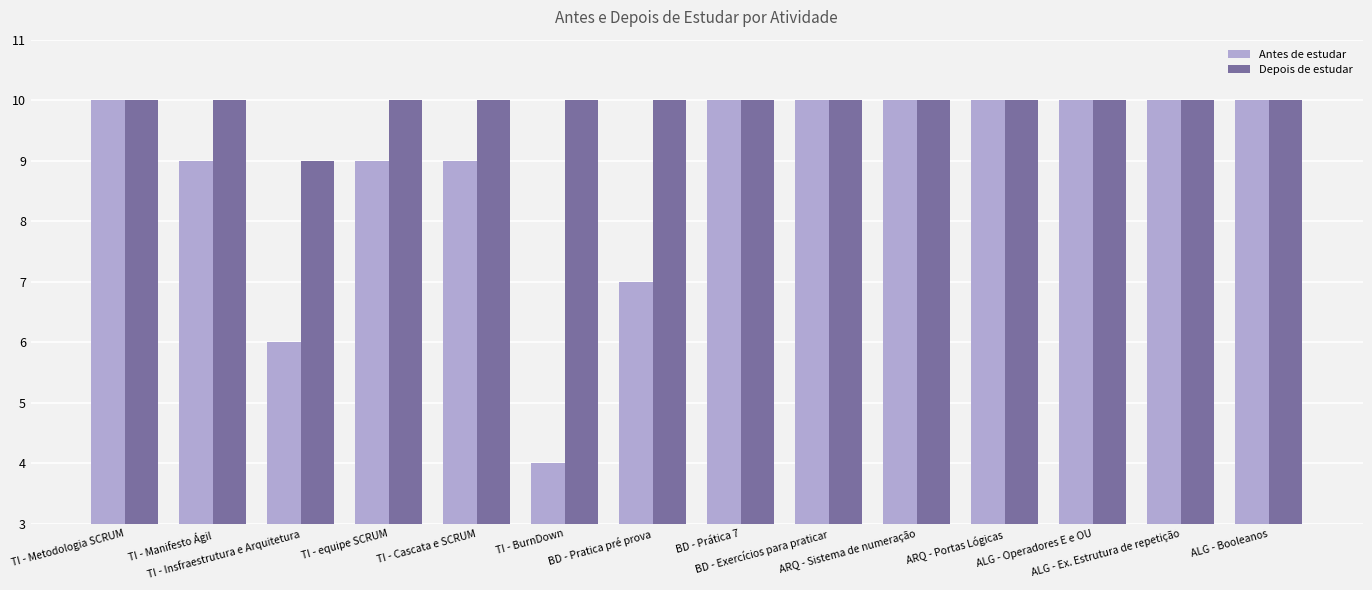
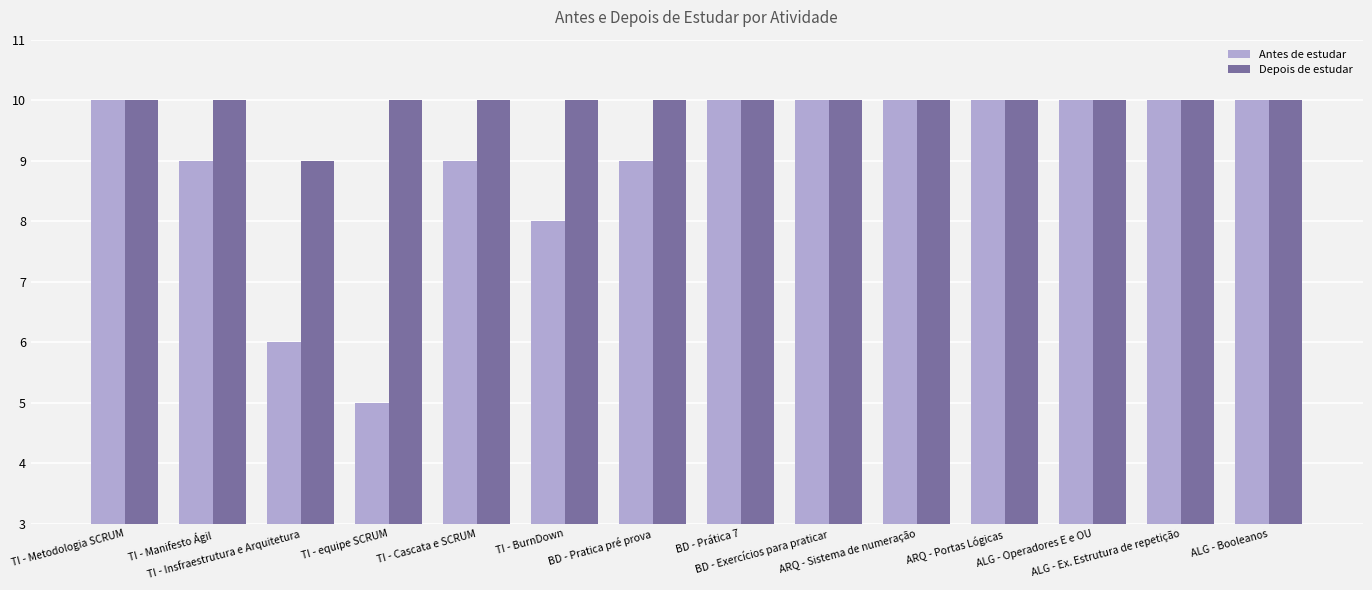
  {
    "Antes de estudar": {
      "TI - Metodologia SCRUM": 10,
      "TI - Manifesto Ágil": 9,
      "TI - Insfraestrutura e Arquitetura": 6,
-     "TI - equipe SCRUM": 9,
+     "TI - equipe SCRUM": 5,
      "TI - Cascata e SCRUM": 9,
-     "TI - BurnDown": 4,
-     "BD - Pratica pré prova": 7,
+     "TI - BurnDown": 8,
+     "BD - Pratica pré prova": 9,
      "BD - Prática 7": 10,
      "BD - Exercícios para praticar": 10,
      "ARQ - Sistema de numeração": 10,
      "ARQ - Portas Lógicas": 10,
      "ALG - Operadores E e OU": 10,
      "ALG - Ex. Estrutura de repetição": 10,
      "ALG - Booleanos": 10
    },
    "Depois de estudar": {
      "TI - Metodologia SCRUM": 10,
      "TI - Manifesto Ágil": 10,
      "TI - Insfraestrutura e Arquitetura": 9,
      "TI - equipe SCRUM": 10,
      "TI - Cascata e SCRUM": 10,
      "TI - BurnDown": 10,
      "BD - Pratica pré prova": 10,
      "BD - Prática 7": 10,
      "BD - Exercícios para praticar": 10,
      "ARQ - Sistema de numeração": 10,
      "ARQ - Portas Lógicas": 10,
      "ALG - Operadores E e OU": 10,
      "ALG - Ex. Estrutura de repetição": 10,
      "ALG - Booleanos": 10
    }
  }
